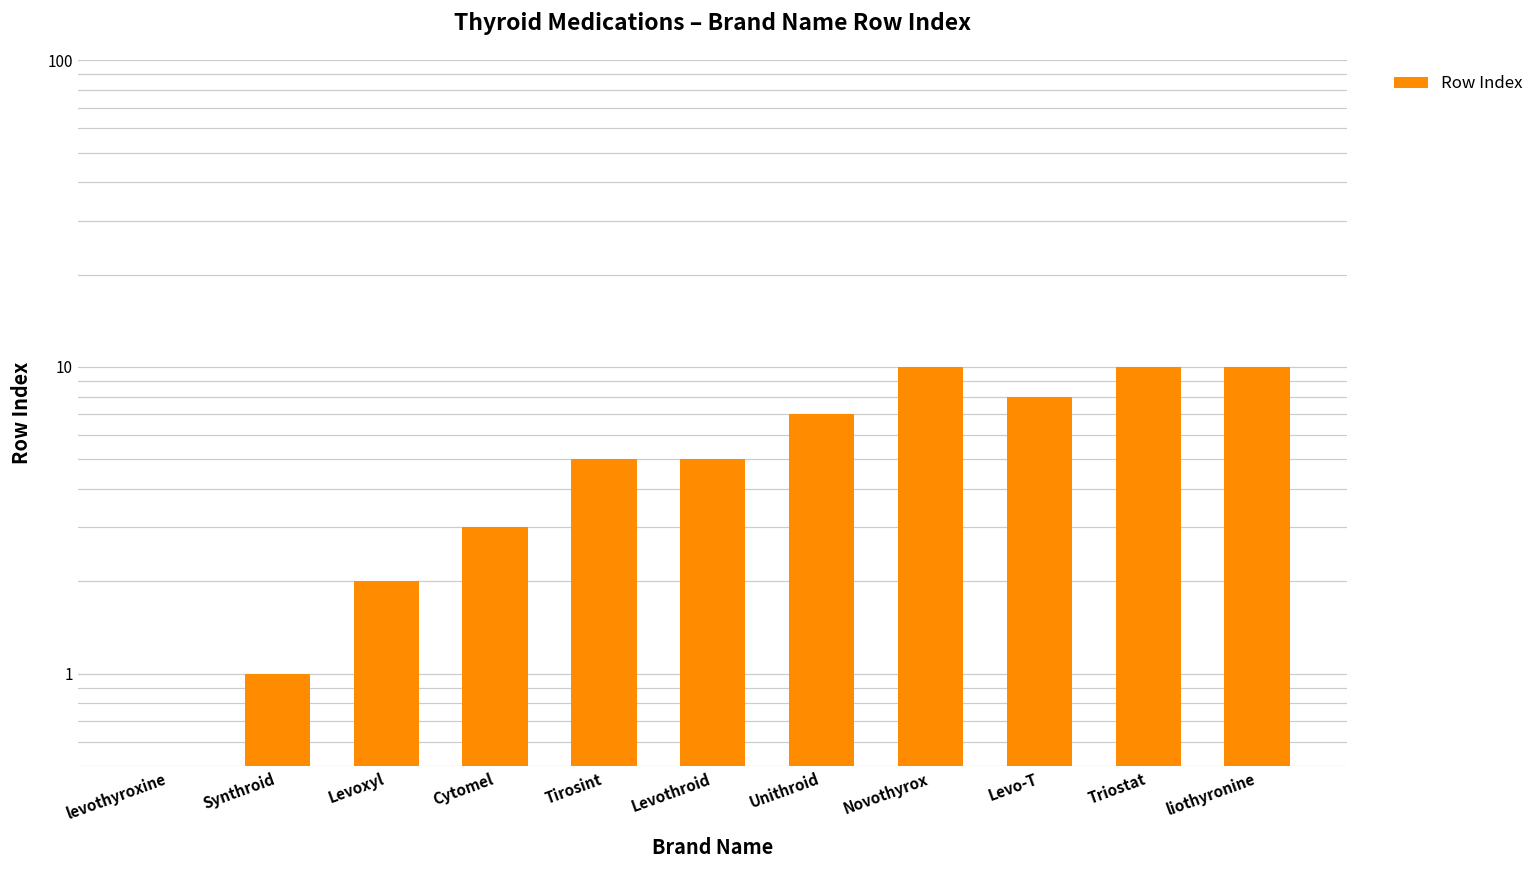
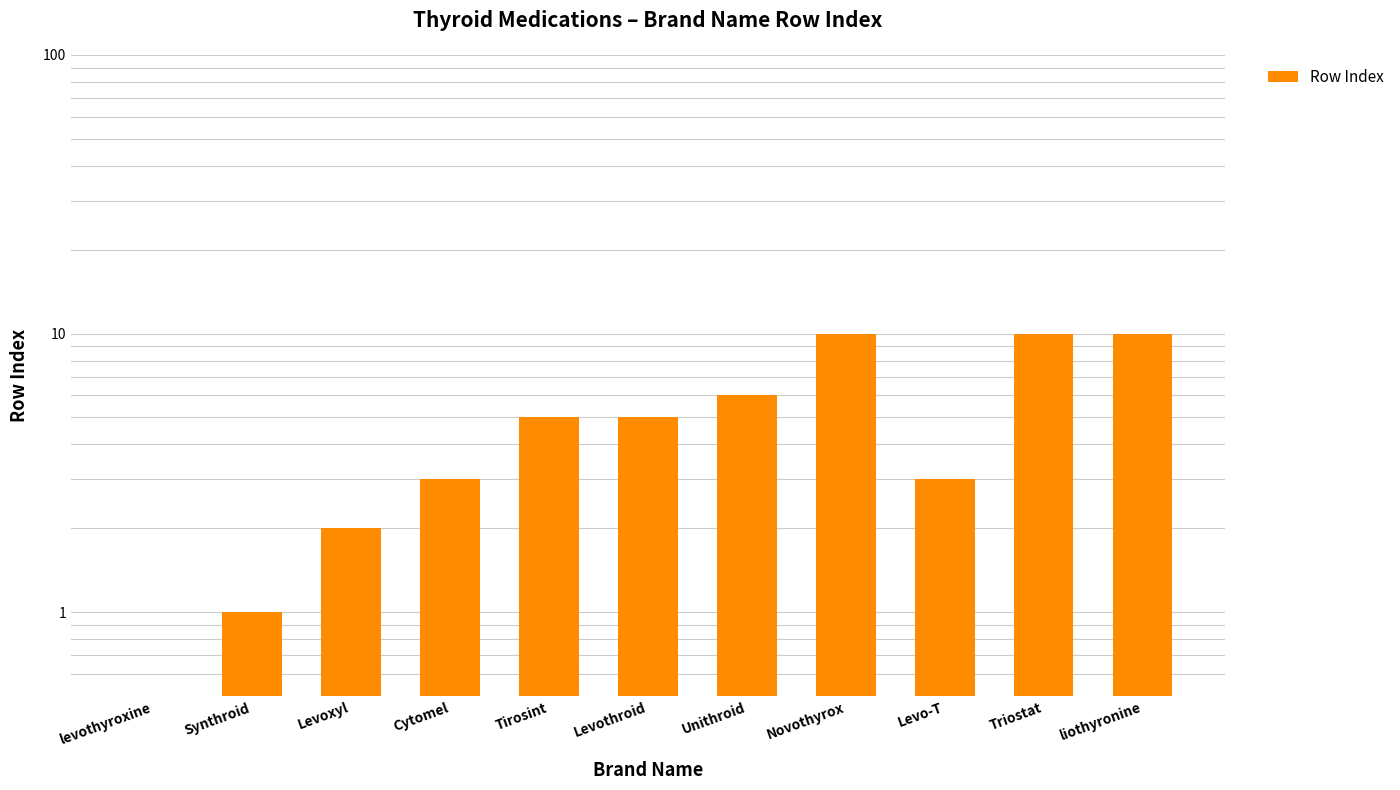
  {
    "Synthroid": 1,
    "Levoxyl": 2,
    "Cytomel": 3,
    "Tirosint": 5,
    "Levothroid": 5,
-   "Unithroid": 7,
+   "Unithroid": 6,
    "Novothyrox": 10,
-   "Levo-T": 8,
+   "Levo-T": 3,
    "Triostat": 10,
    "liothyronine": 10
  }
